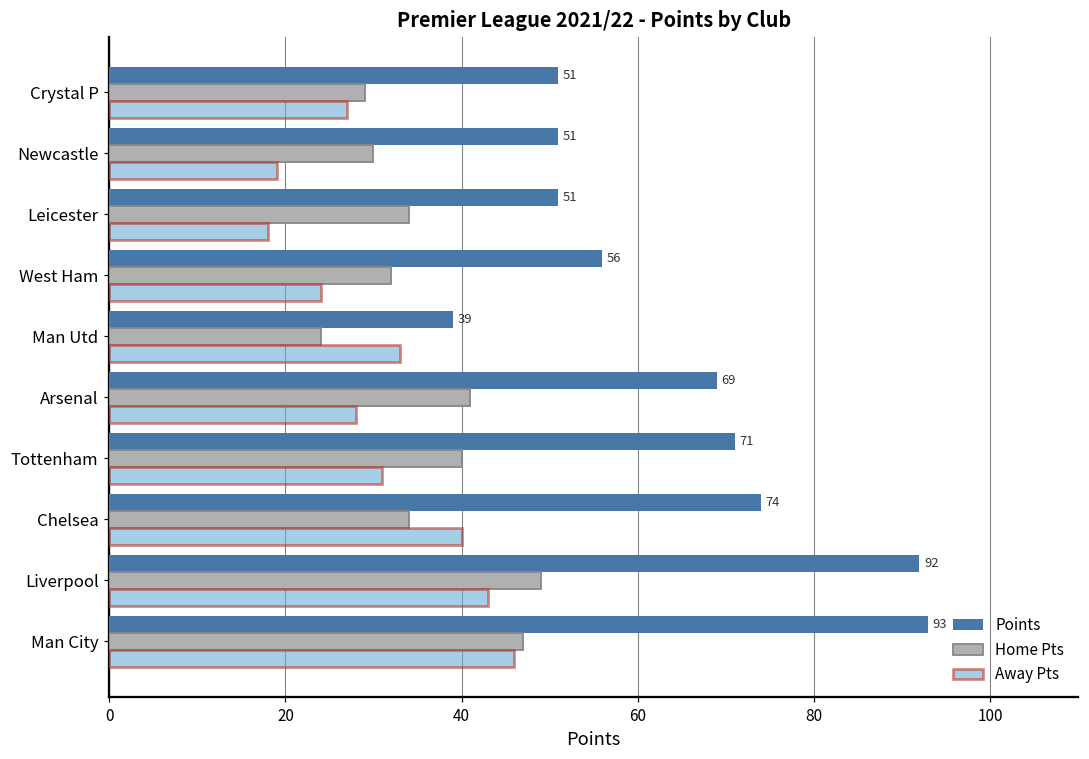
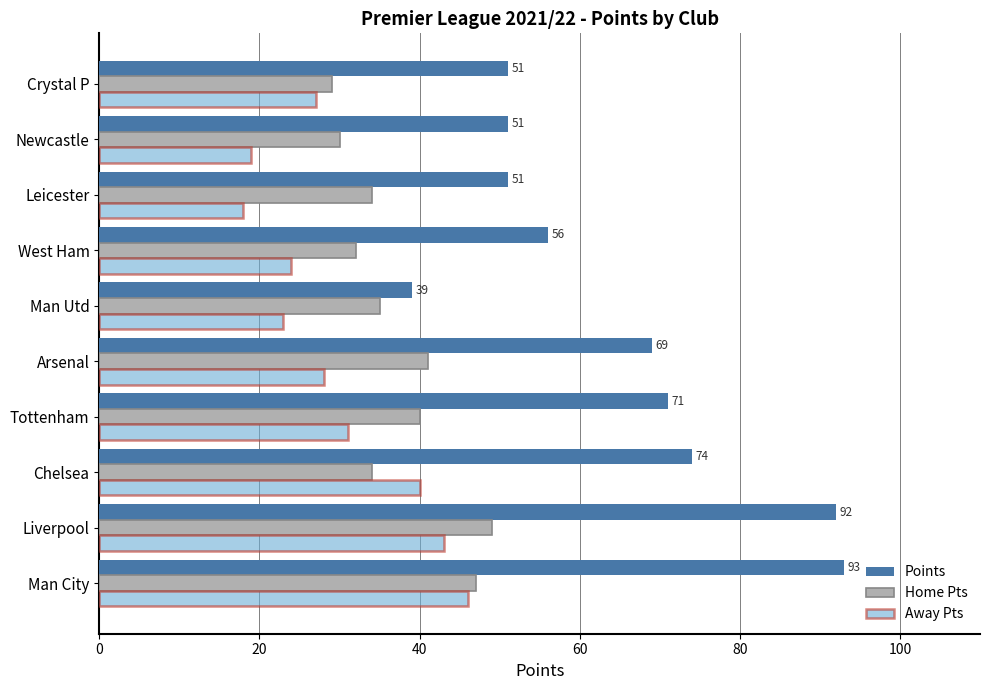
  {
    "Points": {
      "Crystal P": 51,
      "Newcastle": 51,
      "Leicester": 51,
      "West Ham": 56,
      "Man Utd": 39,
      "Arsenal": 69,
      "Tottenham": 71,
      "Chelsea": 74,
      "Liverpool": 92,
      "Man City": 93
    },
    "Home Pts": {
      "Crystal P": 29,
      "Newcastle": 30,
      "Leicester": 34,
      "West Ham": 32,
-     "Man Utd": 24,
+     "Man Utd": 35,
      "Arsenal": 41,
      "Tottenham": 40,
      "Chelsea": 34,
      "Liverpool": 49,
      "Man City": 47
    },
    "Away Pts": {
      "Crystal P": 27,
      "Newcastle": 19,
      "Leicester": 18,
      "West Ham": 24,
-     "Man Utd": 33,
+     "Man Utd": 23,
      "Arsenal": 28,
      "Tottenham": 31,
      "Chelsea": 40,
      "Liverpool": 43,
      "Man City": 46
    }
  }
